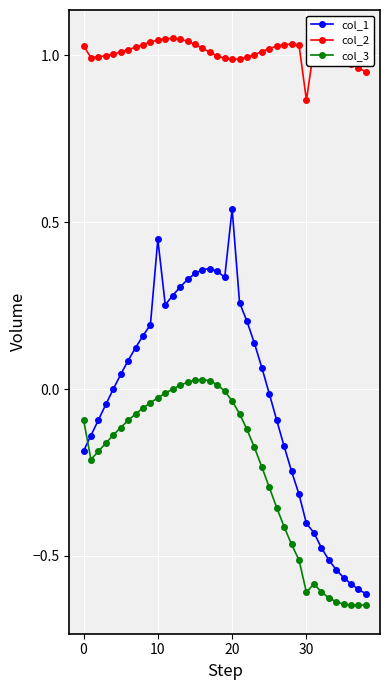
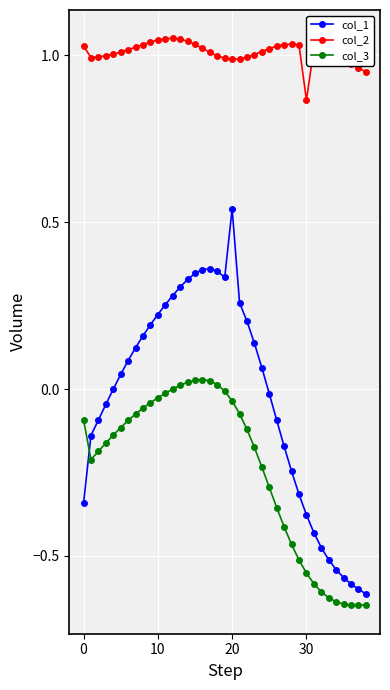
  {
    "col_1": {
-     "0": -0.19,
-     "10": 0.45,
+     "0": -0.34,
+     "10": 0.22,
      "20": 0.54,
-     "30": -0.40
+     "30": -0.38
    },
    "col_2": {
      "0": 1.03,
      "10": 1.05,
      "20": 0.99,
      "30": 0.87
    },
    "col_3": {
      "0": -0.09,
      "10": -0.03,
      "20": -0.04,
-     "30": -0.61
+     "30": -0.55
    }
  }
